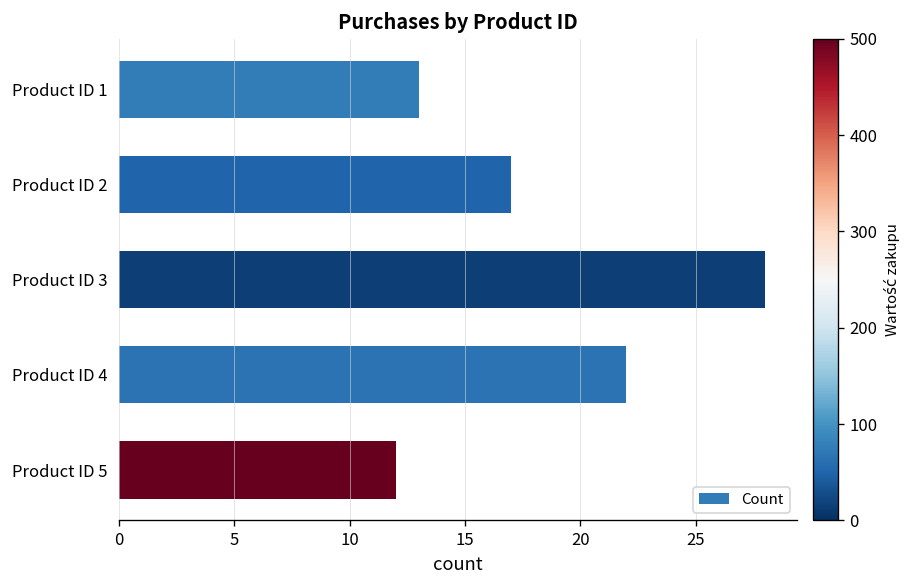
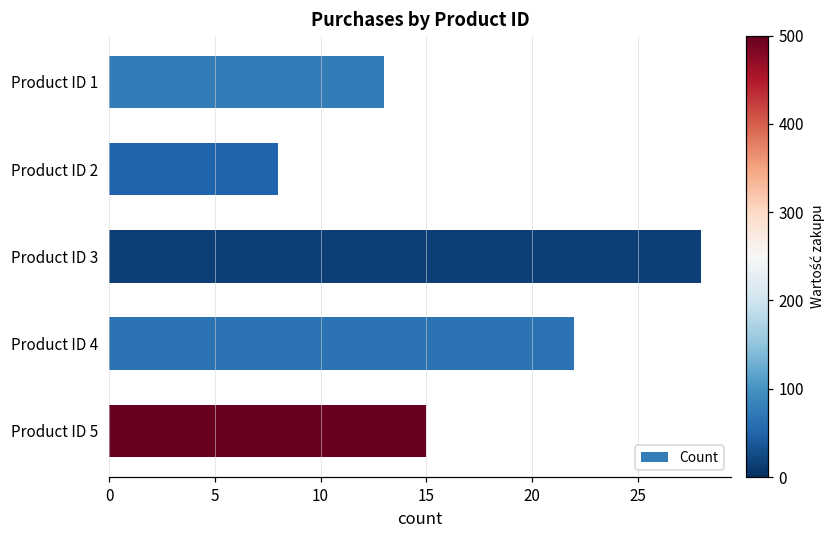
  {
    "Product ID 1": 13,
-   "Product ID 2": 17,
+   "Product ID 2": 8,
    "Product ID 3": 28,
    "Product ID 4": 22,
-   "Product ID 5": 12
+   "Product ID 5": 15
  }
